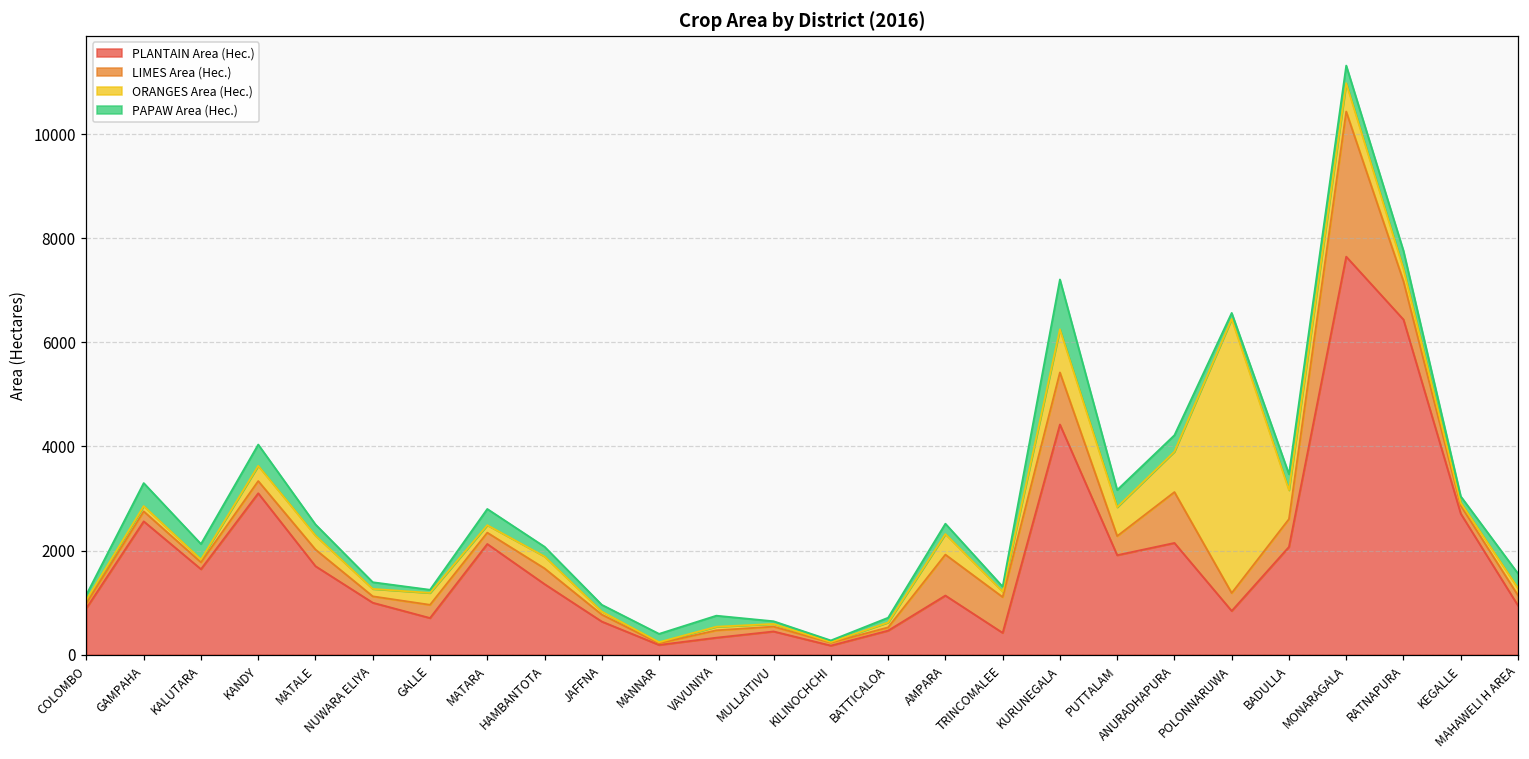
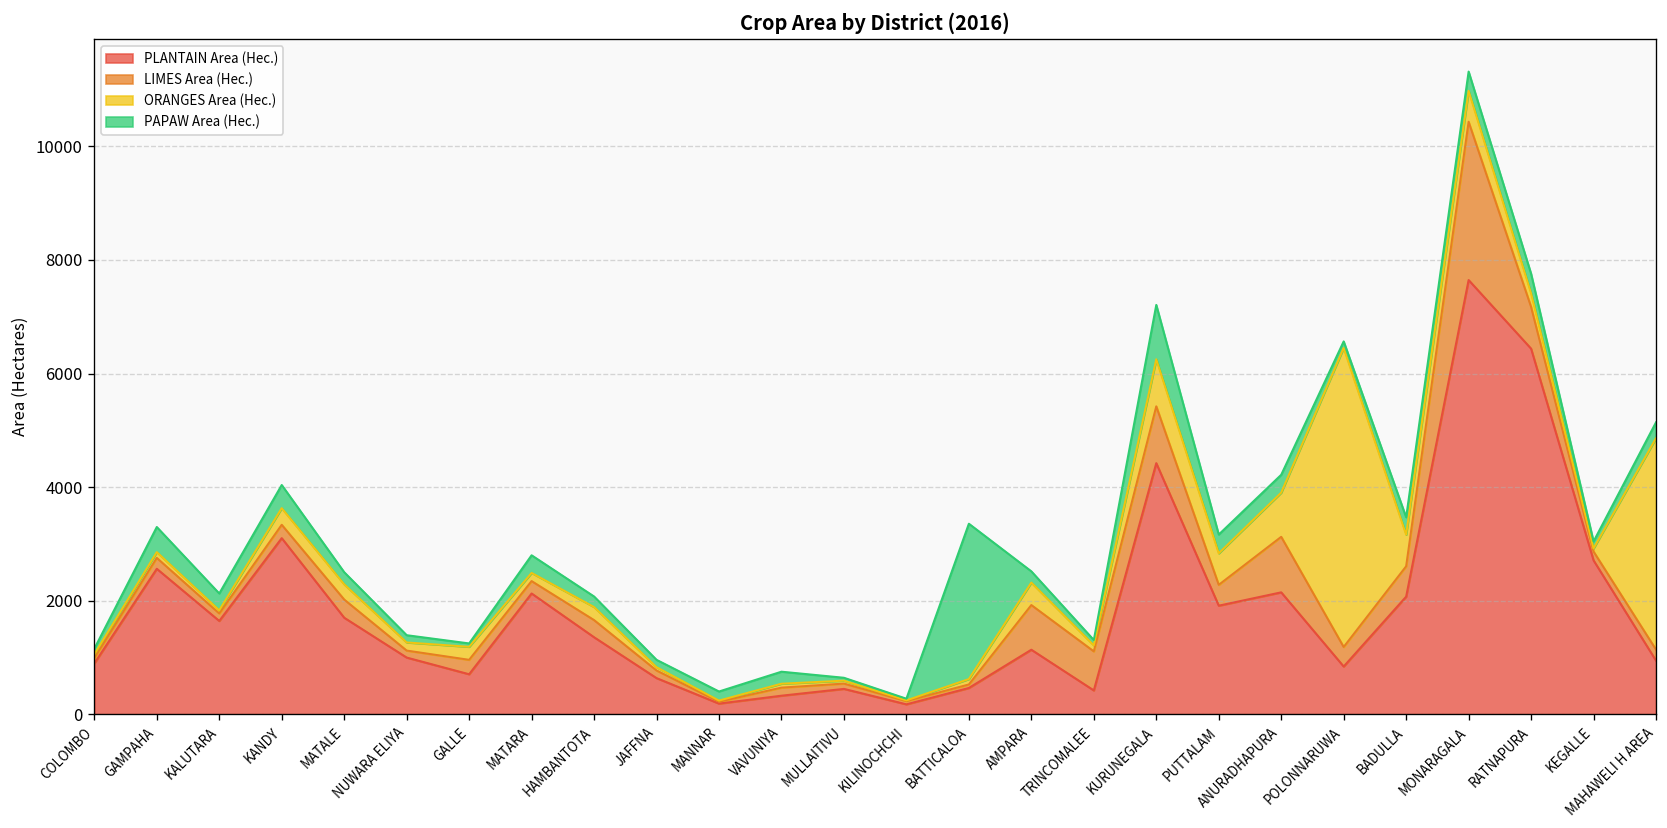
  {
    "ORANGES Area (Hec.)": {
      "COLOMBO": 100,
      "GAMPAHA": 100,
      "KALUTARA": 100,
      "KANDY": 300,
      "MATALE": 300,
      "NUWARA ELIYA": 100,
      "GALLE": 200,
      "MATARA": 100,
      "HAMBANTOTA": 200,
      "JAFFNA": 100,
      "VAVUNIYA": 100,
      "BATTICALOA": 100,
      "AMPARA": 400,
      "TRINCOMALEE": 100,
      "KURUNEGALA": 800,
      "PUTTALAM": 600,
      "ANURADHAPURA": 800,
      "POLONNARUWA": 5300,
      "BADULLA": 600,
      "MONARAGALA": 500,
      "RATNAPURA": 200,
      "KEGALLE": 100,
-     "MAHAWELI H AREA": 100
+     "MAHAWELI H AREA": 3700
    },
    "PAPAW Area (Hec.)": {
      "COLOMBO": 100,
      "GAMPAHA": 400,
      "KALUTARA": 300,
      "KANDY": 400,
      "MATALE": 200,
      "NUWARA ELIYA": 100,
      "GALLE": 100,
      "MATARA": 300,
      "HAMBANTOTA": 200,
      "JAFFNA": 100,
      "MANNAR": 200,
      "VAVUNIYA": 200,
-     "BATTICALOA": 100,
+     "BATTICALOA": 2700,
      "AMPARA": 200,
      "TRINCOMALEE": 100,
      "KURUNEGALA": 1000,
      "PUTTALAM": 300,
      "ANURADHAPURA": 300,
      "POLONNARUWA": 100,
      "BADULLA": 300,
      "MONARAGALA": 300,
      "RATNAPURA": 300,
      "KEGALLE": 100,
      "MAHAWELI H AREA": 300
    }
  }
